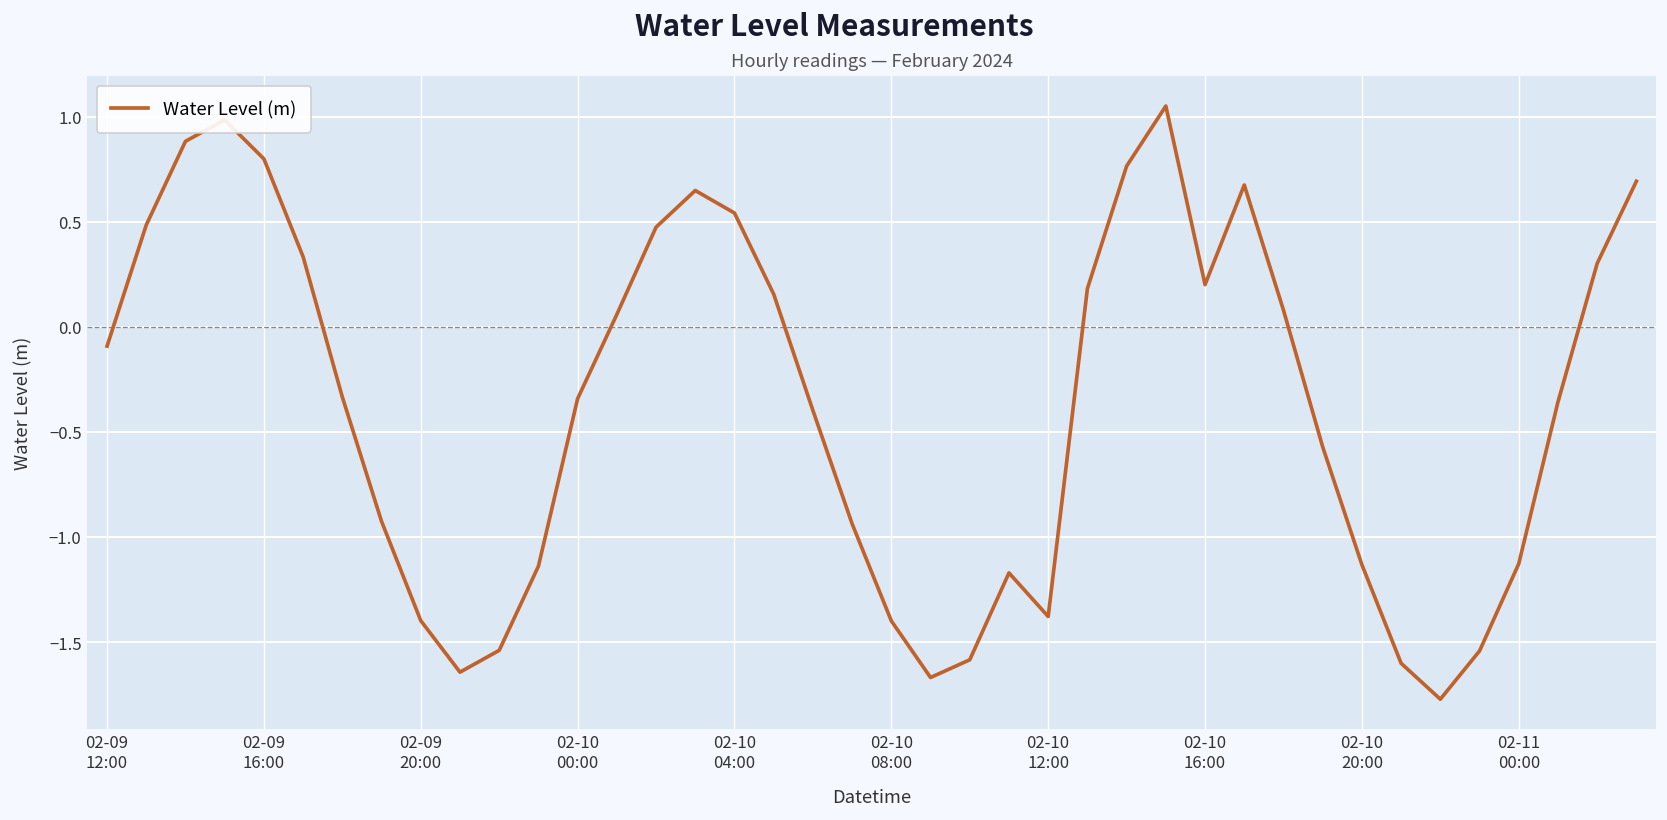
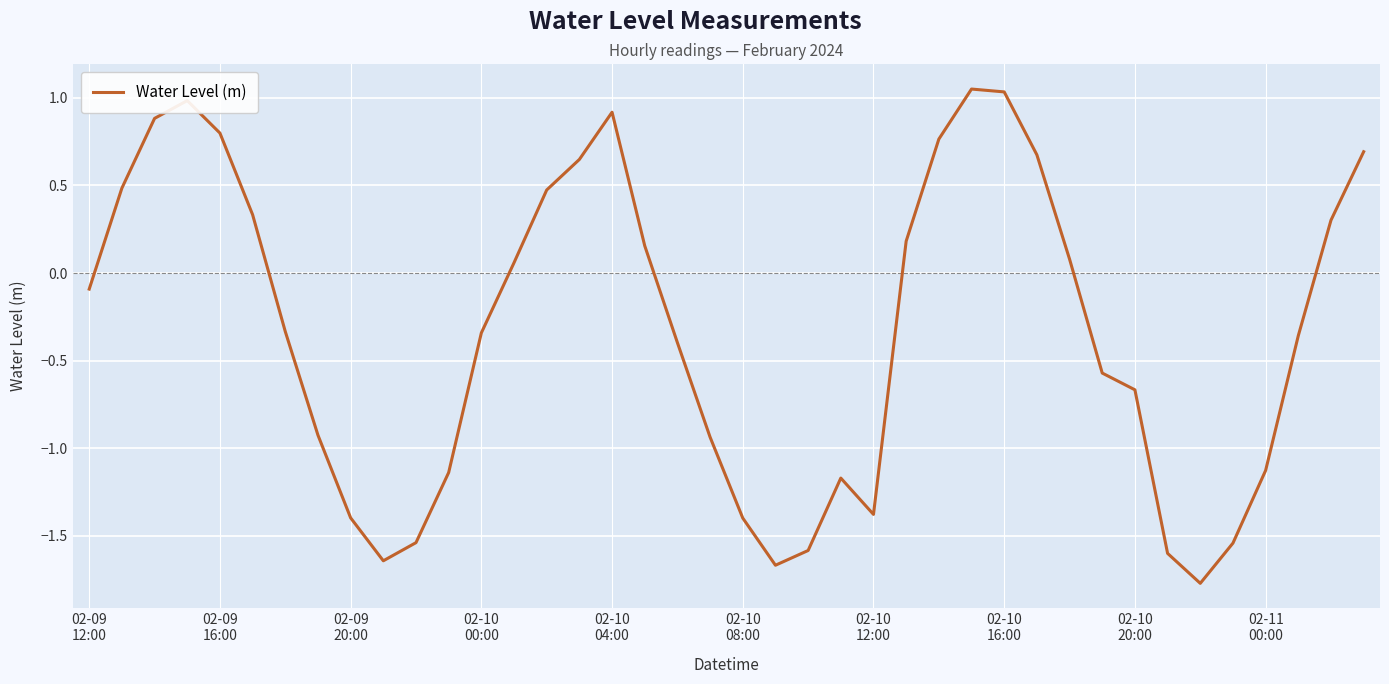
  {
    "02-09 12:00": -0.09,
    "02-09 16:00": 0.80,
    "02-09 20:00": -1.40,
    "02-10 00:00": -0.34,
-   "02-10 04:00": 0.54,
+   "02-10 04:00": 0.92,
    "02-10 08:00": -1.40,
    "02-10 12:00": -1.38,
-   "02-10 16:00": 0.20,
-   "02-10 20:00": -1.13,
+   "02-10 16:00": 1.03,
+   "02-10 20:00": -0.67,
    "02-11 00:00": -1.13
  }
